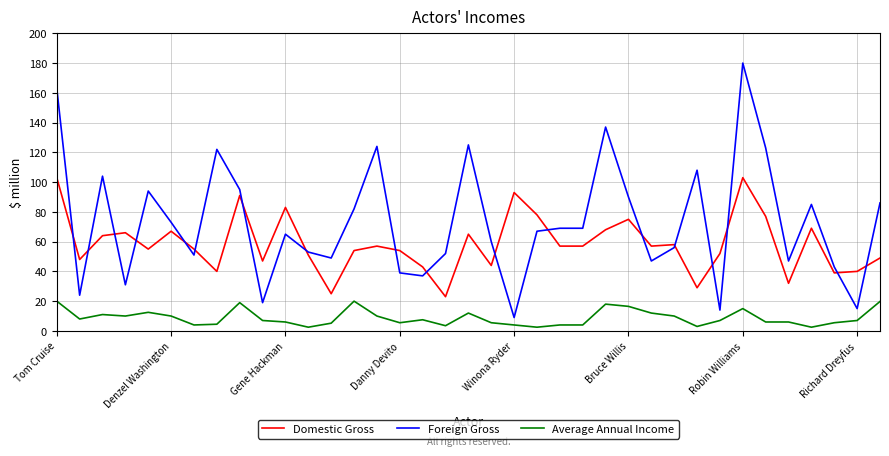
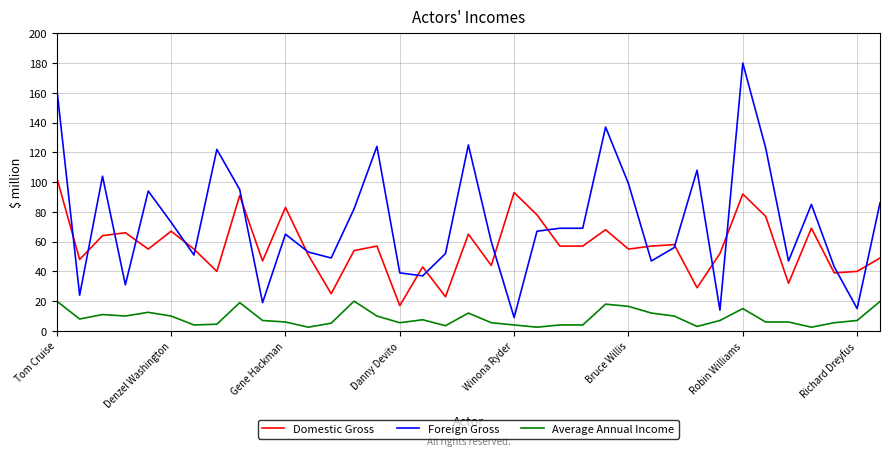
  {
    "Domestic Gross": {
      "Tom Cruise": 103,
      "Denzel Washington": 67,
      "Gene Hackman": 83,
-     "Danny Devito": 54,
+     "Danny Devito": 17,
      "Winona Ryder": 93,
-     "Bruce Willis": 75,
-     "Robin Williams": 103,
+     "Bruce Willis": 55,
+     "Robin Williams": 92,
      "Richard Dreyfus": 40
    },
    "Foreign Gross": {
      "Tom Cruise": 163,
      "Denzel Washington": 73,
      "Gene Hackman": 65,
      "Danny Devito": 39,
      "Winona Ryder": 9,
-     "Bruce Willis": 90,
+     "Bruce Willis": 99,
      "Robin Williams": 180,
      "Richard Dreyfus": 15
    },
    "Average Annual Income": {
      "Tom Cruise": 20,
      "Denzel Washington": 10,
      "Gene Hackman": 6,
      "Danny Devito": 6,
      "Winona Ryder": 4,
      "Bruce Willis": 17,
      "Robin Williams": 15,
      "Richard Dreyfus": 7
    }
  }
